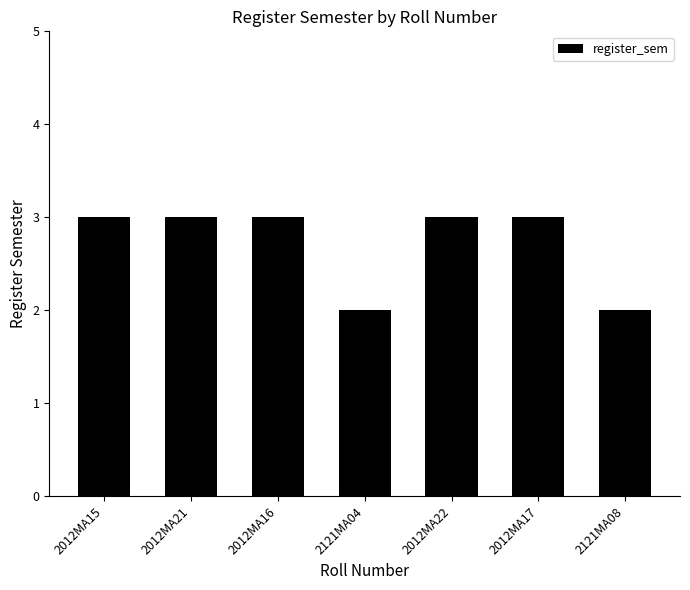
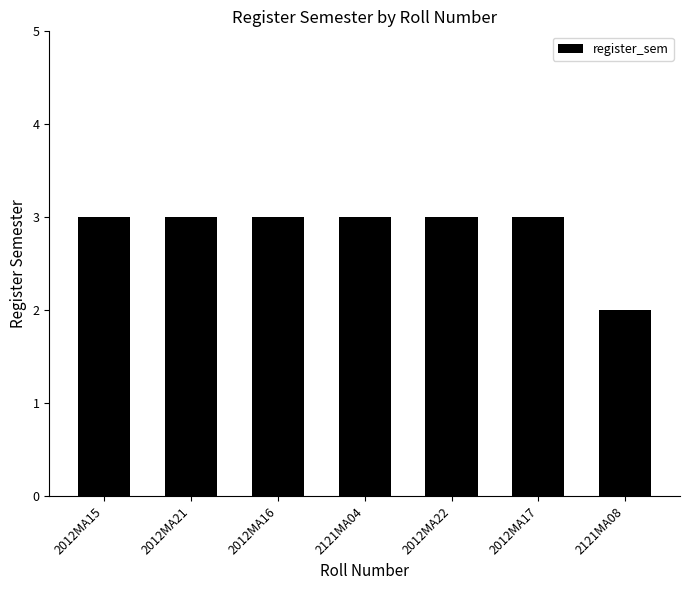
  {
    "2012MA15": 3,
    "2012MA21": 3,
    "2012MA16": 3,
-   "2121MA04": 2,
+   "2121MA04": 3,
    "2012MA22": 3,
    "2012MA17": 3,
    "2121MA08": 2
  }
